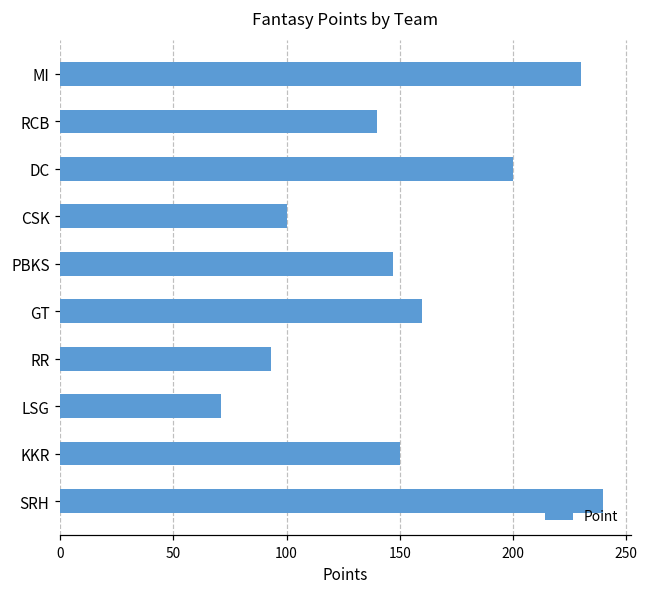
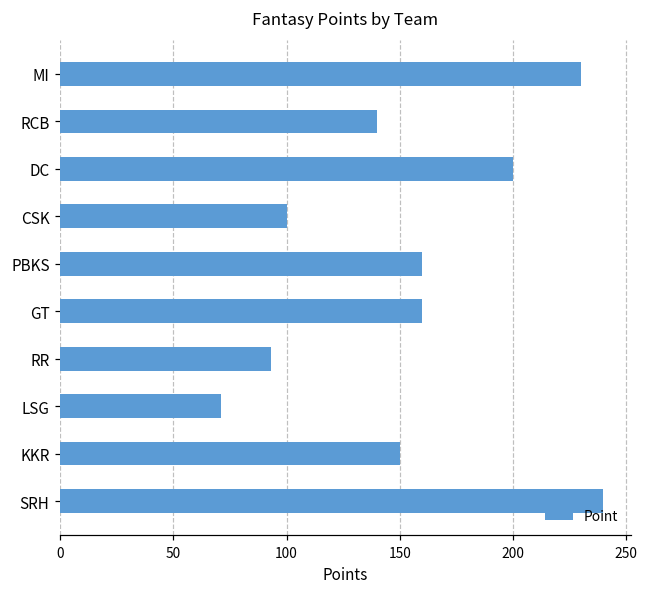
  {
    "MI": 230,
    "RCB": 140,
    "DC": 200,
    "CSK": 100,
-   "PBKS": 147,
+   "PBKS": 160,
    "GT": 160,
    "RR": 93,
    "LSG": 71,
    "KKR": 150,
    "SRH": 240
  }
